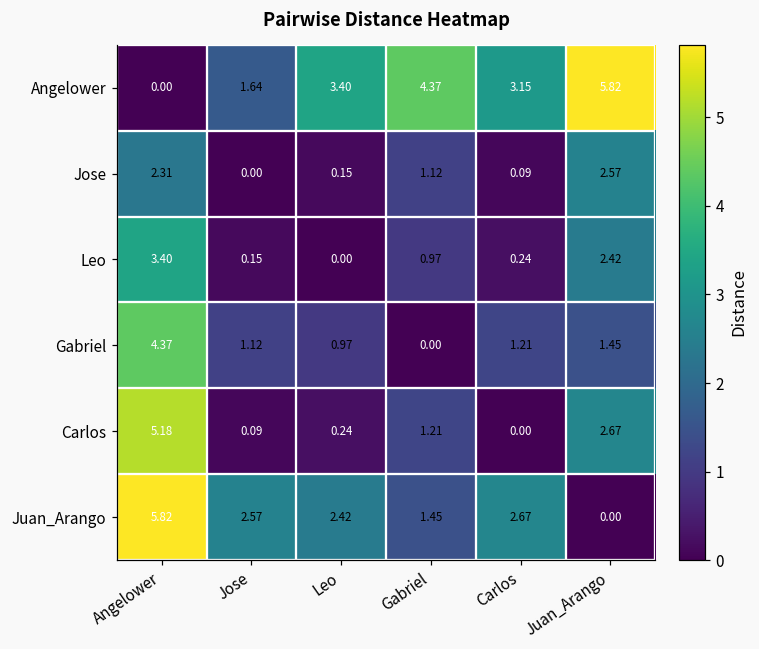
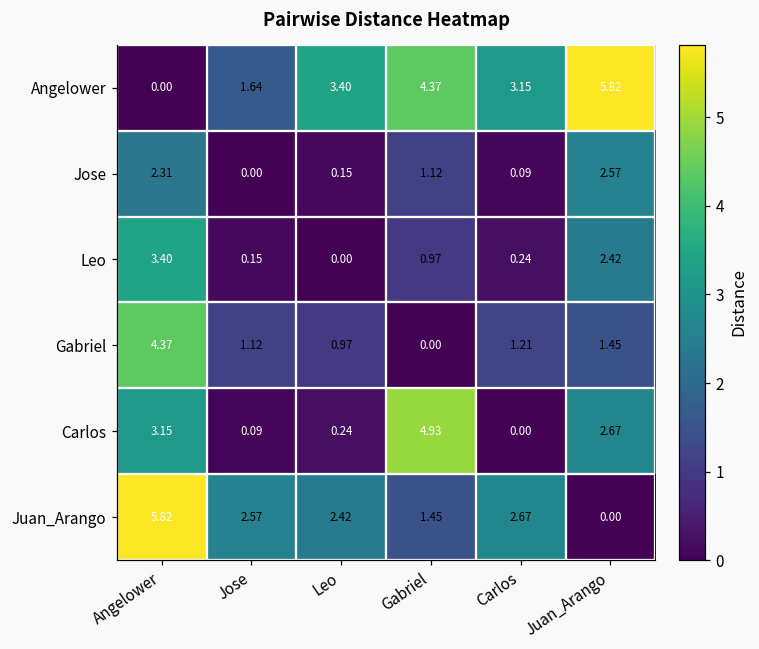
  {
    "Angelower": {
      "Angelower": 0.00,
      "Jose": 1.64,
      "Leo": 3.40,
      "Gabriel": 4.37,
      "Carlos": 3.15,
      "Juan_Arango": 5.82
    },
    "Jose": {
      "Angelower": 2.31,
      "Jose": 0.00,
      "Leo": 0.15,
      "Gabriel": 1.12,
      "Carlos": 0.09,
      "Juan_Arango": 2.57
    },
    "Leo": {
      "Angelower": 3.40,
      "Jose": 0.15,
      "Leo": 0.00,
      "Gabriel": 0.97,
      "Carlos": 0.24,
      "Juan_Arango": 2.42
    },
    "Gabriel": {
      "Angelower": 4.37,
      "Jose": 1.12,
      "Leo": 0.97,
      "Gabriel": 0.00,
      "Carlos": 1.21,
      "Juan_Arango": 1.45
    },
    "Carlos": {
-     "Angelower": 5.18,
+     "Angelower": 3.15,
      "Jose": 0.09,
      "Leo": 0.24,
-     "Gabriel": 1.21,
+     "Gabriel": 4.93,
      "Carlos": 0.00,
      "Juan_Arango": 2.67
    },
    "Juan_Arango": {
      "Angelower": 5.82,
      "Jose": 2.57,
      "Leo": 2.42,
      "Gabriel": 1.45,
      "Carlos": 2.67,
      "Juan_Arango": 0.00
    }
  }
